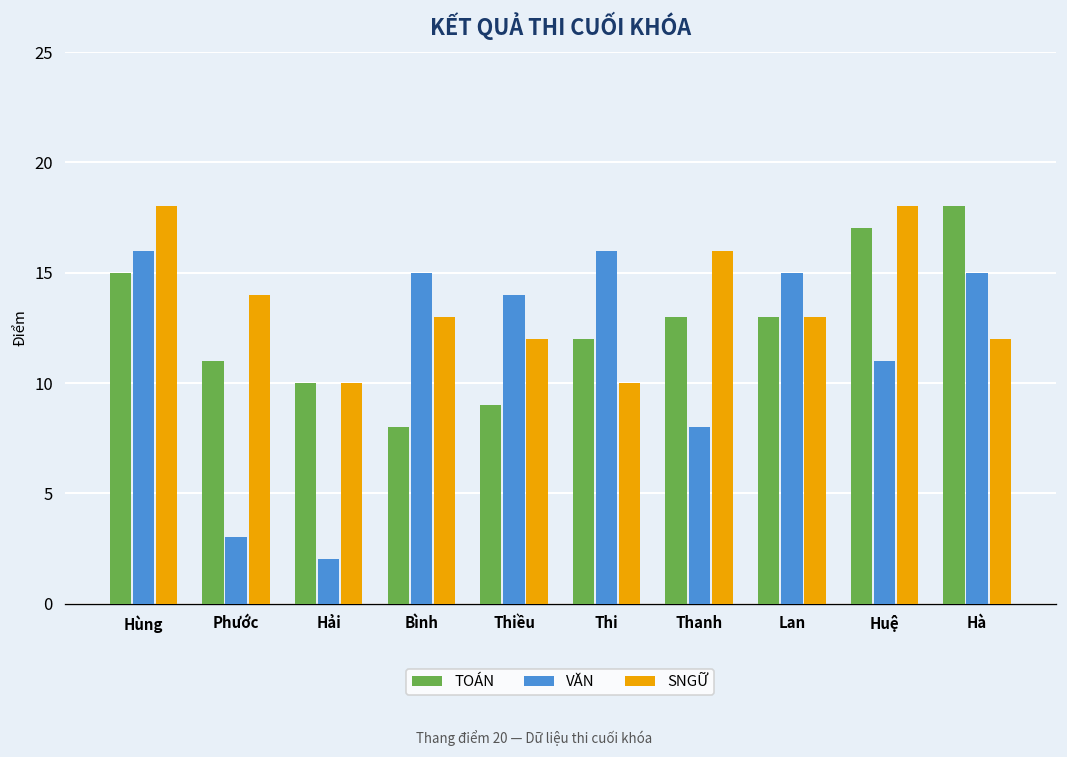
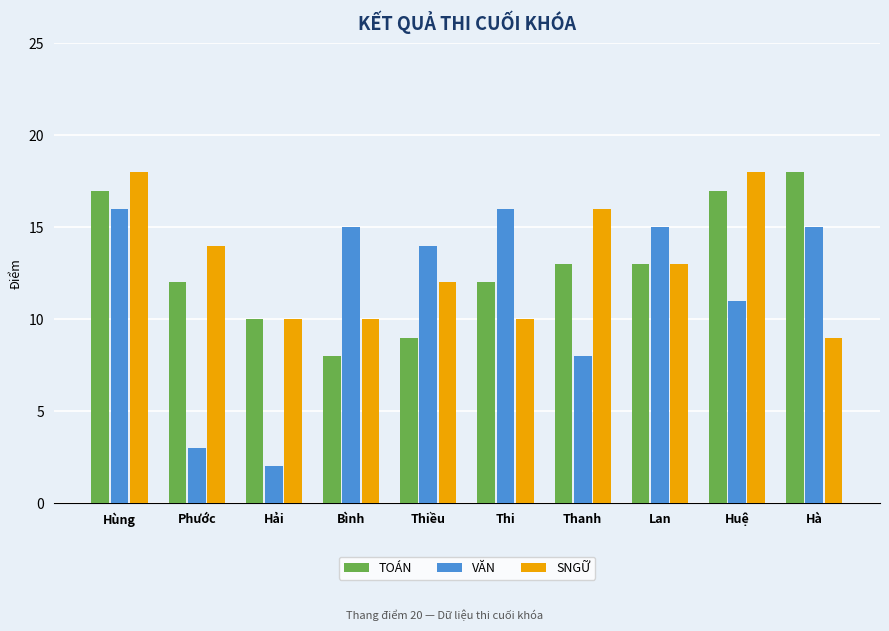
  {
    "TOÁN": {
-     "Hùng": 15,
-     "Phước": 11,
+     "Hùng": 17,
+     "Phước": 12,
      "Hải": 10,
      "Bình": 8,
      "Thiều": 9,
      "Thi": 12,
      "Thanh": 13,
      "Lan": 13,
      "Huệ": 17,
      "Hà": 18
    },
    "VĂN": {
      "Hùng": 16,
      "Phước": 3,
      "Hải": 2,
      "Bình": 15,
      "Thiều": 14,
      "Thi": 16,
      "Thanh": 8,
      "Lan": 15,
      "Huệ": 11,
      "Hà": 15
    },
    "SNGỮ": {
      "Hùng": 18,
      "Phước": 14,
      "Hải": 10,
-     "Bình": 13,
+     "Bình": 10,
      "Thiều": 12,
      "Thi": 10,
      "Thanh": 16,
      "Lan": 13,
      "Huệ": 18,
-     "Hà": 12
+     "Hà": 9
    }
  }
